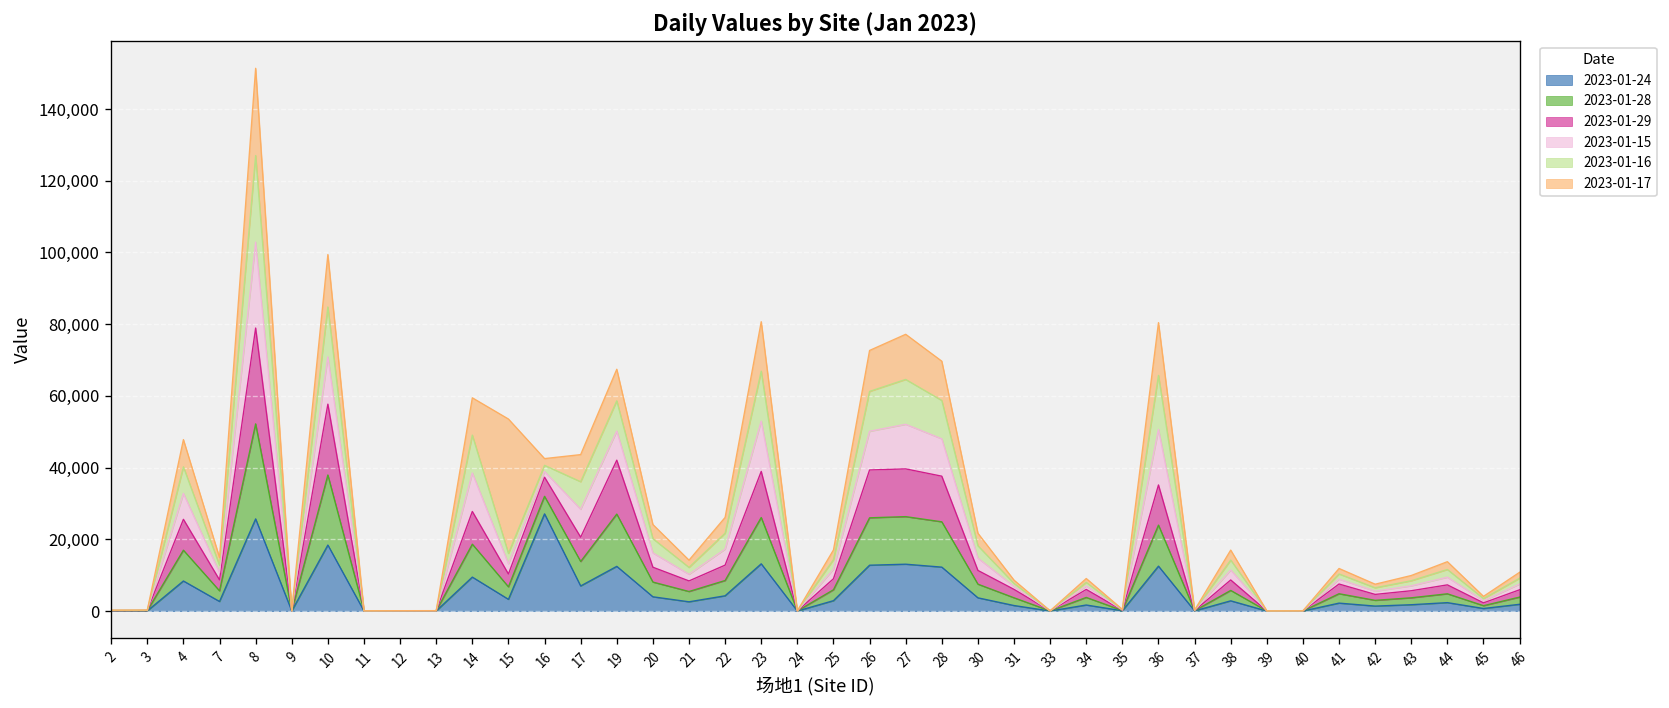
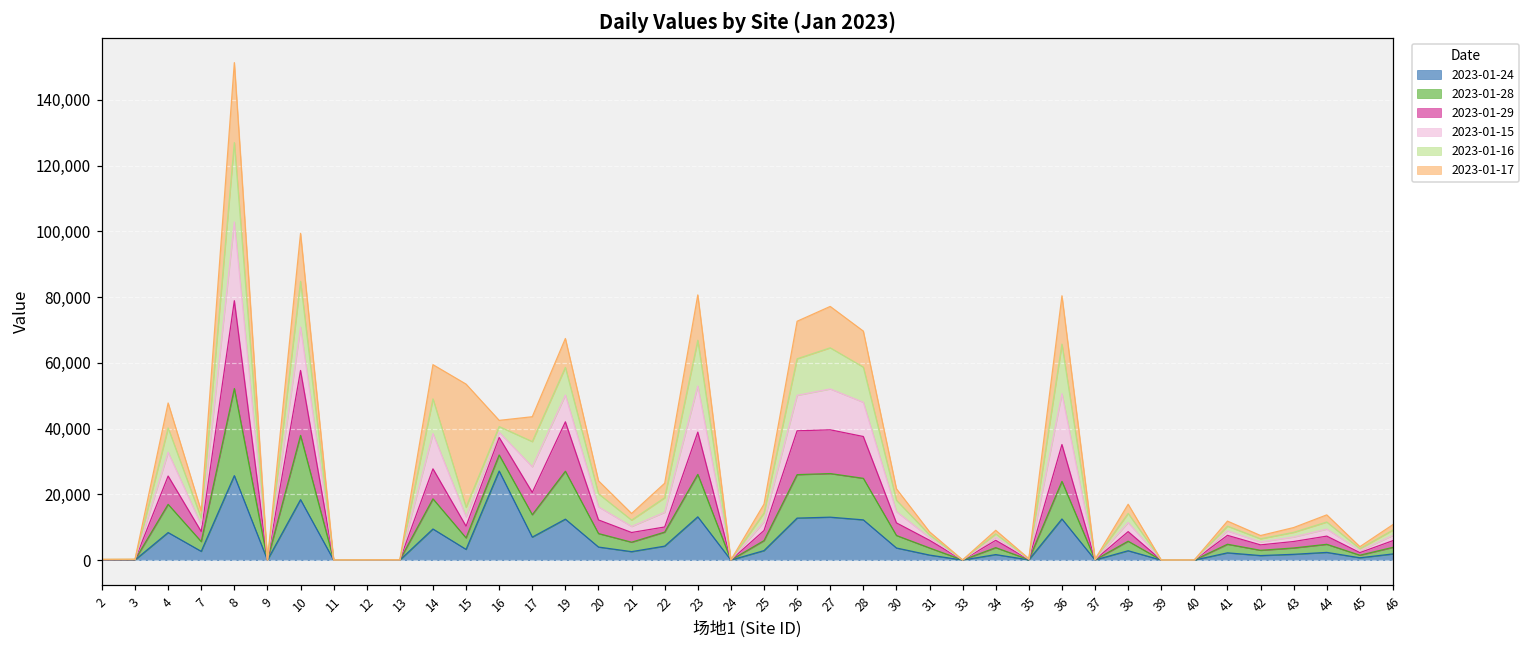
  {
    "2023-01-24": {
      "4": "8,000",
      "7": "3,000",
      "8": "26,000",
      "10": "18,000",
      "14": "9,000",
      "15": "3,000",
      "16": "27,000",
      "17": "7,000",
      "19": "12,000",
      "20": "4,000",
      "21": "3,000",
      "22": "4,000",
      "23": "13,000",
      "25": "3,000",
      "26": "13,000",
      "27": "13,000",
      "28": "12,000",
      "30": "4,000",
      "31": "2,000",
      "34": "2,000",
      "36": "13,000",
      "38": "3,000",
      "41": "2,000",
      "42": "1,000",
      "43": "2,000",
      "44": "2,000",
      "46": "2,000"
    },
    "2023-01-28": {
      "4": "9,000",
      "7": "3,000",
      "8": "27,000",
      "10": "20,000",
      "14": "9,000",
      "15": "3,000",
      "16": "5,000",
      "17": "7,000",
      "19": "15,000",
      "20": "4,000",
      "21": "3,000",
      "22": "4,000",
      "23": "13,000",
      "25": "3,000",
      "26": "13,000",
      "27": "13,000",
      "28": "13,000",
      "30": "4,000",
      "31": "2,000",
      "34": "2,000",
      "36": "11,000",
      "38": "3,000",
      "41": "3,000",
      "42": "2,000",
      "43": "2,000",
      "44": "2,000",
      "46": "2,000"
    },
    "2023-01-29": {
      "4": "9,000",
      "7": "3,000",
      "8": "27,000",
      "10": "20,000",
      "14": "9,000",
      "15": "4,000",
      "16": "5,000",
      "17": "7,000",
      "19": "15,000",
      "20": "4,000",
      "21": "3,000",
-     "22": "4,000",
+     "22": "2,000",
      "23": "13,000",
      "25": "3,000",
      "26": "13,000",
      "27": "13,000",
      "28": "13,000",
      "30": "4,000",
      "34": "2,000",
      "36": "11,000",
      "38": "3,000",
      "41": "3,000",
      "42": "2,000",
      "43": "2,000",
      "44": "2,000",
      "46": "2,000"
    },
    "2023-01-15": {
      "4": "7,000",
      "7": "2,000",
      "8": "24,000",
      "10": "13,000",
      "14": "11,000",
      "15": "3,000",
      "16": "2,000",
      "17": "8,000",
      "19": "8,000",
      "20": "4,000",
      "21": "2,000",
      "22": "4,000",
      "23": "14,000",
      "25": "3,000",
      "26": "11,000",
      "27": "12,000",
      "28": "10,000",
      "30": "3,000",
      "34": "1,000",
      "36": "15,000",
      "38": "3,000",
      "41": "1,000",
      "42": "1,000",
      "43": "1,000",
      "44": "2,000",
      "46": "2,000"
    },
    "2023-01-16": {
      "4": "7,000",
      "7": "2,000",
      "8": "24,000",
      "10": "14,000",
      "14": "11,000",
      "15": "3,000",
      "16": "2,000",
      "17": "8,000",
      "19": "8,000",
      "20": "4,000",
      "21": "2,000",
      "22": "4,000",
      "23": "14,000",
      "25": "3,000",
      "26": "11,000",
      "27": "13,000",
      "28": "11,000",
      "30": "3,000",
      "34": "1,000",
      "36": "15,000",
      "38": "3,000",
      "41": "1,000",
      "42": "1,000",
      "43": "1,000",
      "44": "2,000",
      "46": "2,000"
    },
    "2023-01-17": {
      "4": "8,000",
      "7": "2,000",
      "8": "24,000",
      "10": "15,000",
      "14": "10,000",
      "15": "37,000",
      "16": "2,000",
      "17": "8,000",
      "19": "9,000",
      "20": "4,000",
      "21": "2,000",
      "22": "4,000",
      "23": "14,000",
      "25": "3,000",
      "26": "11,000",
      "27": "13,000",
      "28": "11,000",
      "30": "3,000",
      "31": "1,000",
      "34": "1,000",
      "36": "15,000",
      "38": "3,000",
      "41": "2,000",
      "42": "1,000",
      "43": "1,000",
      "44": "2,000",
      "46": "2,000"
    }
  }
